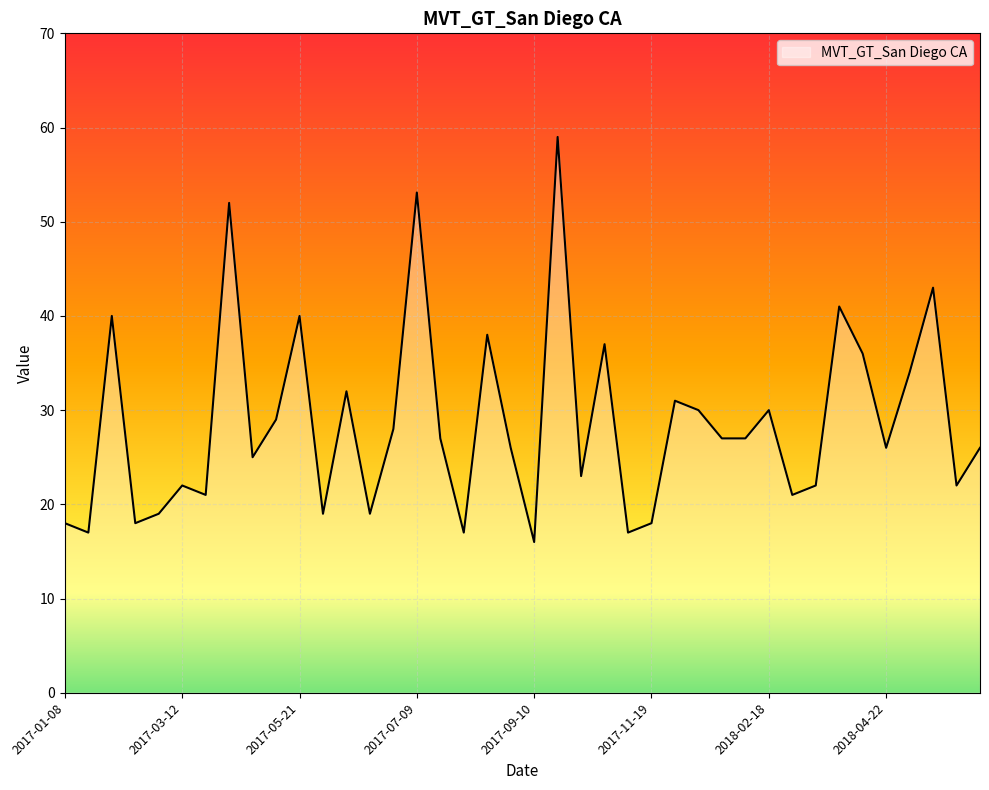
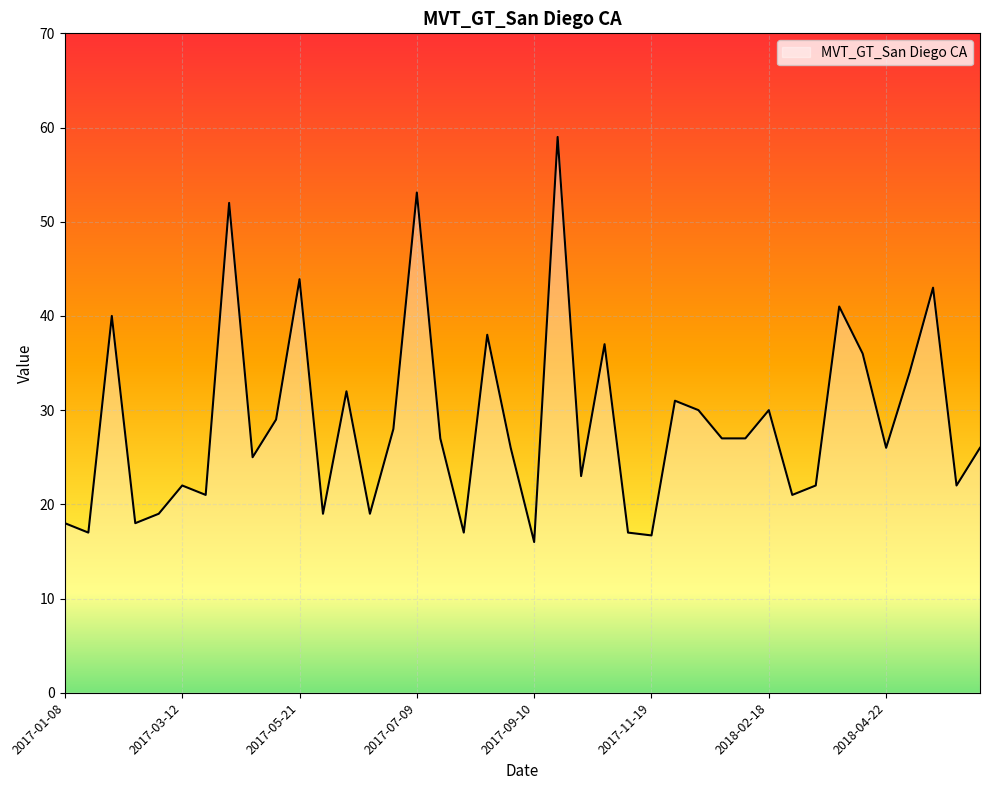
  {
    "2017-01-08": 18,
    "2017-03-12": 22,
-   "2017-05-21": 40,
+   "2017-05-21": 44,
    "2017-07-09": 53,
    "2017-09-10": 16,
-   "2017-11-19": 18,
+   "2017-11-19": 17,
    "2018-02-18": 30,
    "2018-04-22": 26
  }
